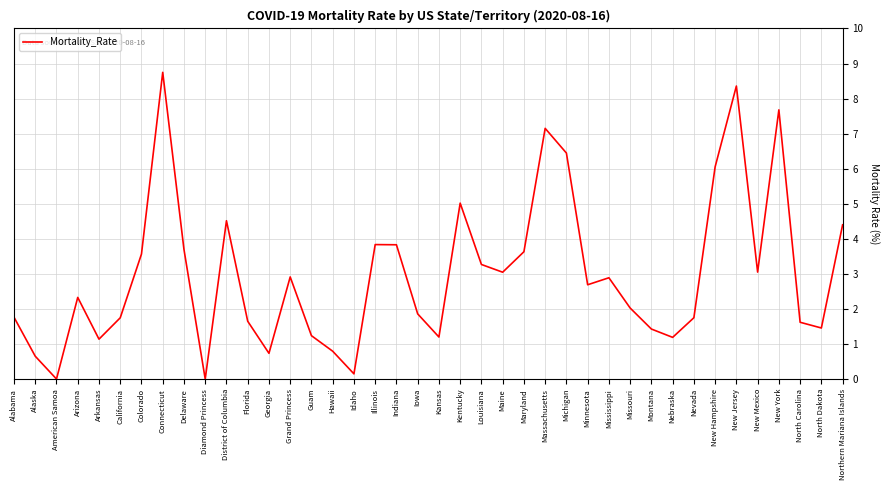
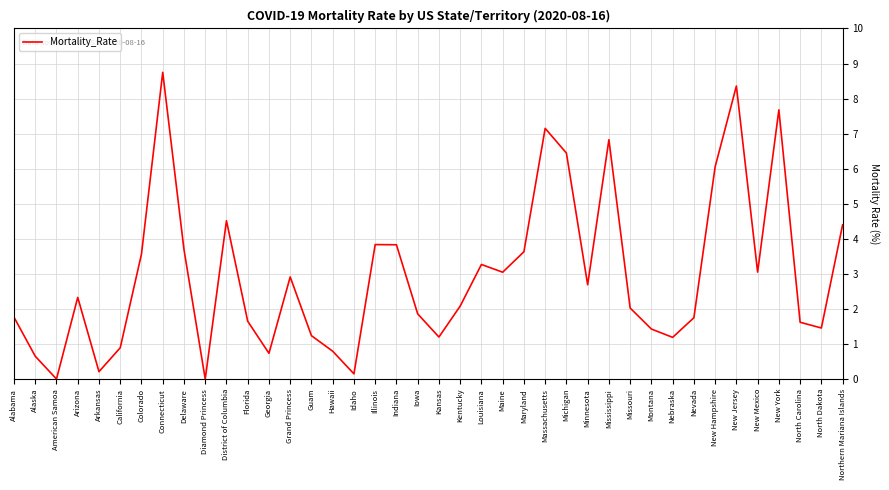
  {
    "Alabama": 1.8,
    "Alaska": 0.7,
    "American Samoa": 0.0,
    "Arizona": 2.3,
-   "Arkansas": 1.1,
-   "California": 1.7,
+   "Arkansas": 0.2,
+   "California": 0.9,
    "Colorado": 3.6,
    "Connecticut": 8.7,
    "Delaware": 3.7,
    "Diamond Princess": 0.0,
    "District of Columbia": 4.5,
    "Florida": 1.6,
    "Georgia": 0.7,
    "Grand Princess": 2.9,
    "Guam": 1.2,
    "Hawaii": 0.8,
    "Idaho": 0.1,
    "Illinois": 3.8,
    "Indiana": 3.8,
    "Iowa": 1.9,
    "Kansas": 1.2,
-   "Kentucky": 5.0,
+   "Kentucky": 2.1,
    "Louisiana": 3.3,
    "Maine": 3.0,
    "Maryland": 3.6,
    "Massachusetts": 7.2,
    "Michigan": 6.4,
    "Minnesota": 2.7,
-   "Mississippi": 2.9,
+   "Mississippi": 6.8,
    "Missouri": 2.0,
    "Montana": 1.4,
    "Nebraska": 1.2,
    "Nevada": 1.7,
    "New Hampshire": 6.1,
    "New Jersey": 8.4,
    "New Mexico": 3.1,
    "New York": 7.7,
    "North Carolina": 1.6,
    "North Dakota": 1.5,
    "Northern Mariana Islands": 4.4
  }
